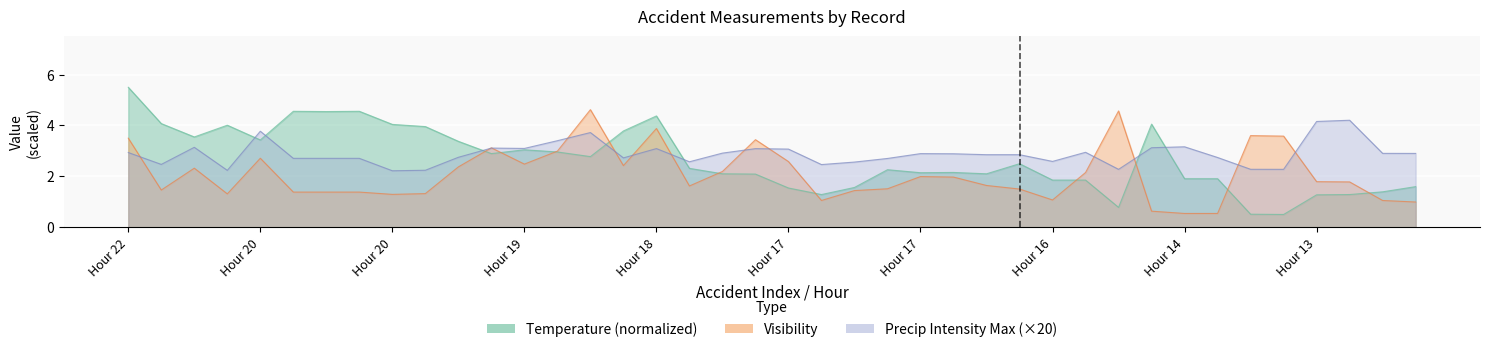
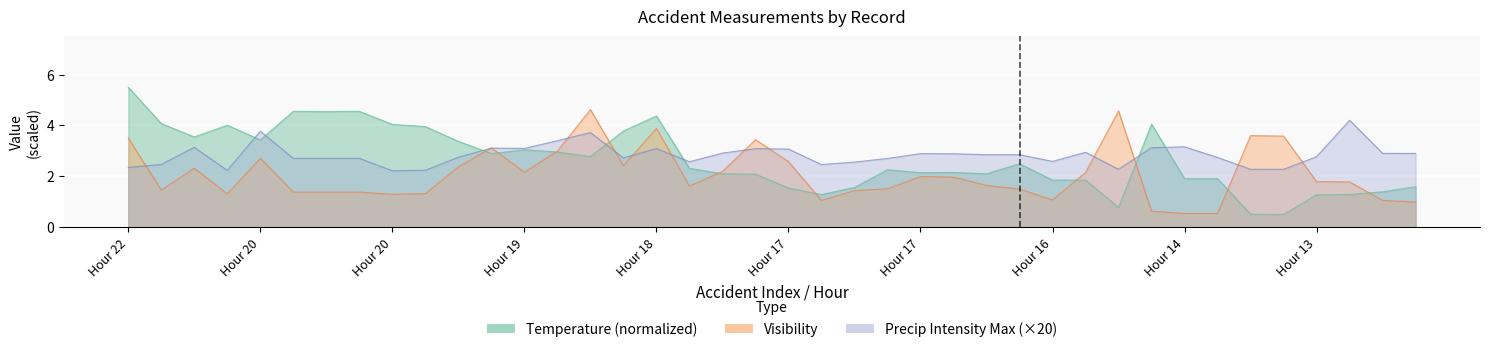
  {
    "Temperature (normalized)": {
      "Hour 22": 5.5,
      "Hour 18": 4.4,
      "Hour 16": 1.9,
      "Hour 14": 1.9,
      "Hour 13": 1.3
    },
    "Visibility": {
      "Hour 22": 3.5,
-     "Hour 19": 2.5,
+     "Hour 19": 2.2,
      "Hour 18": 3.9,
      "Hour 16": 1.1,
      "Hour 14": 0.5,
      "Hour 13": 1.8
    },
    "Precip Intensity Max (×20)": {
-     "Hour 22": 2.9,
+     "Hour 22": 2.3,
      "Hour 18": 3.1,
      "Hour 16": 2.6,
      "Hour 14": 3.2,
-     "Hour 13": 4.2
+     "Hour 13": 2.8
    }
  }
